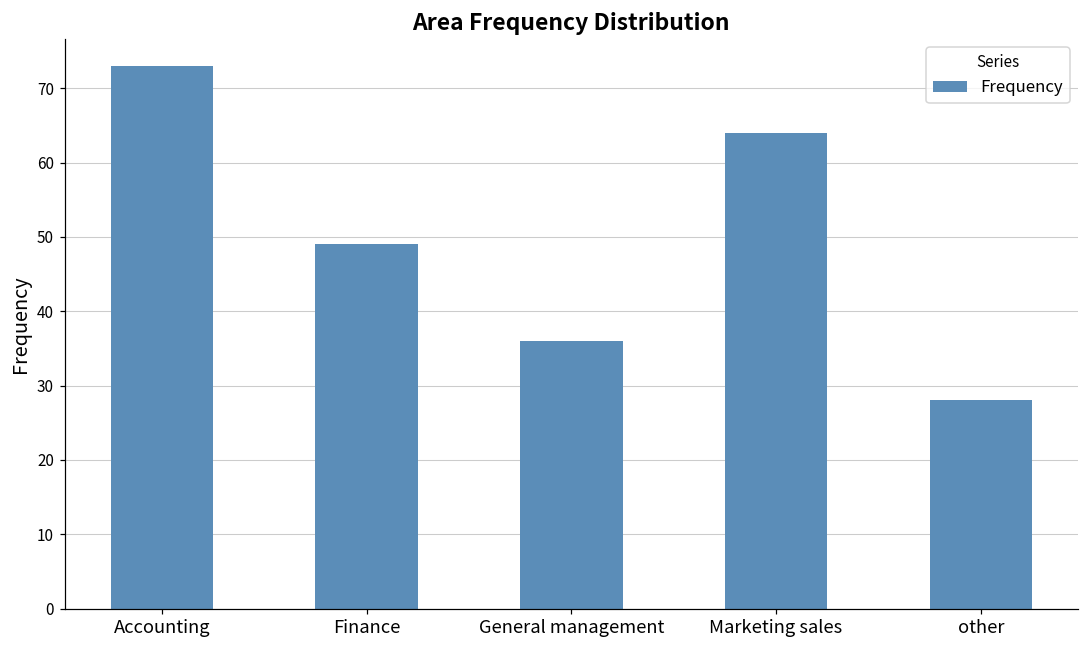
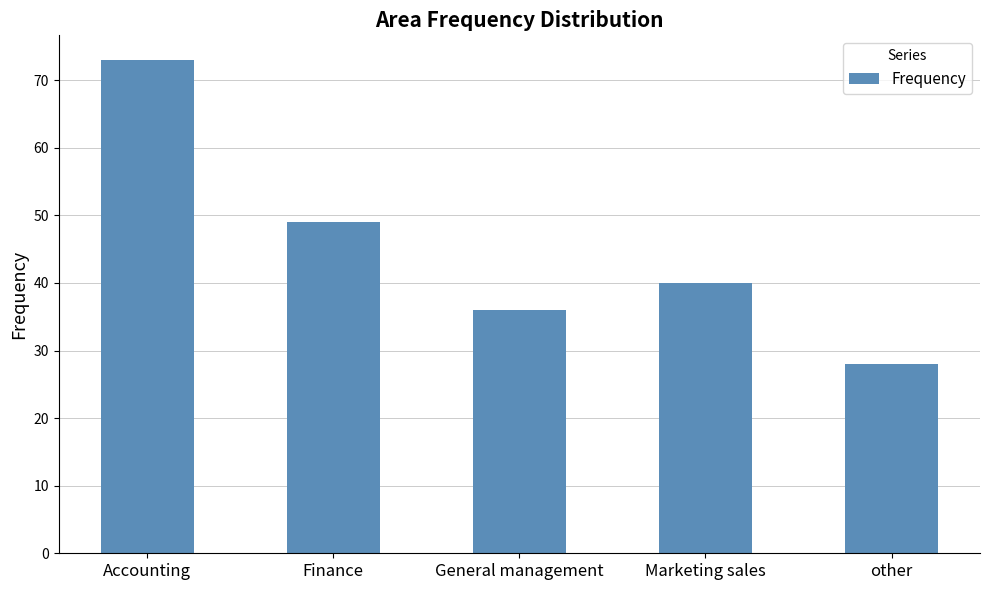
  {
    "Accounting": 73,
    "Finance": 49,
    "General management": 36,
-   "Marketing sales": 64,
+   "Marketing sales": 40,
    "other": 28
  }
